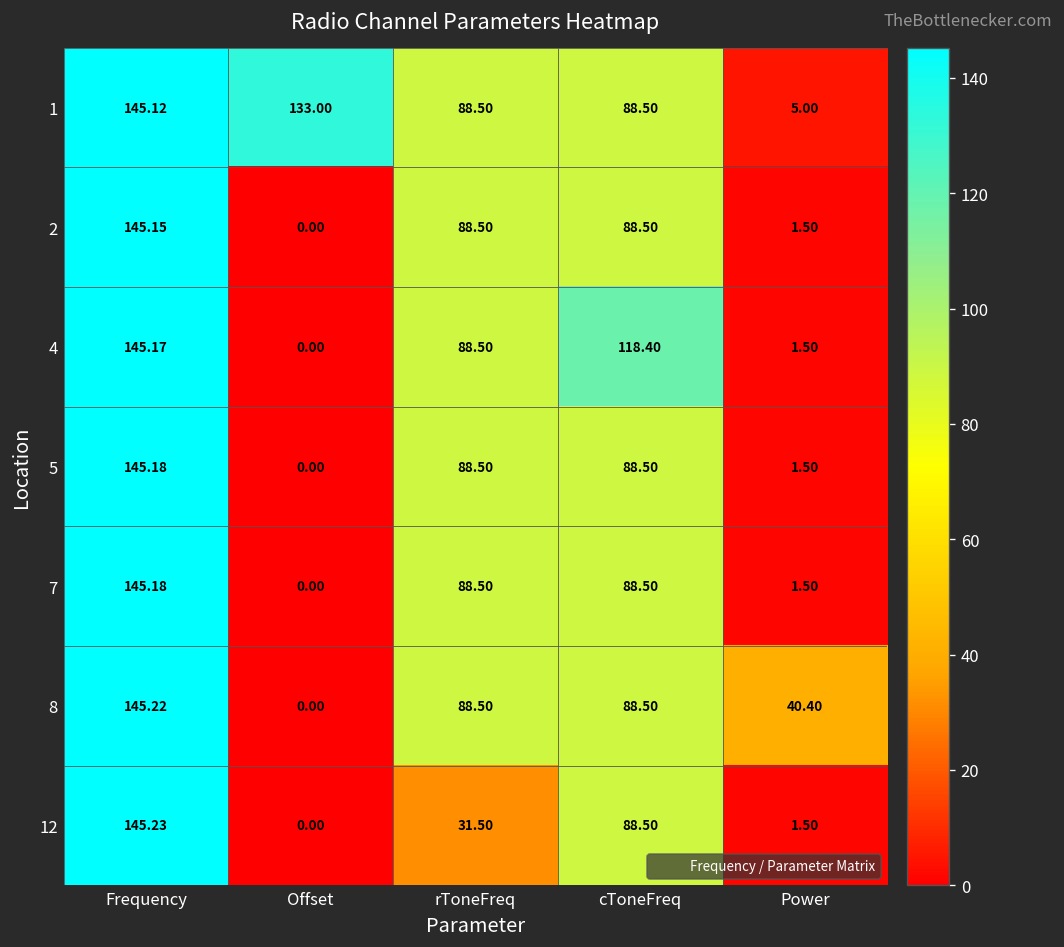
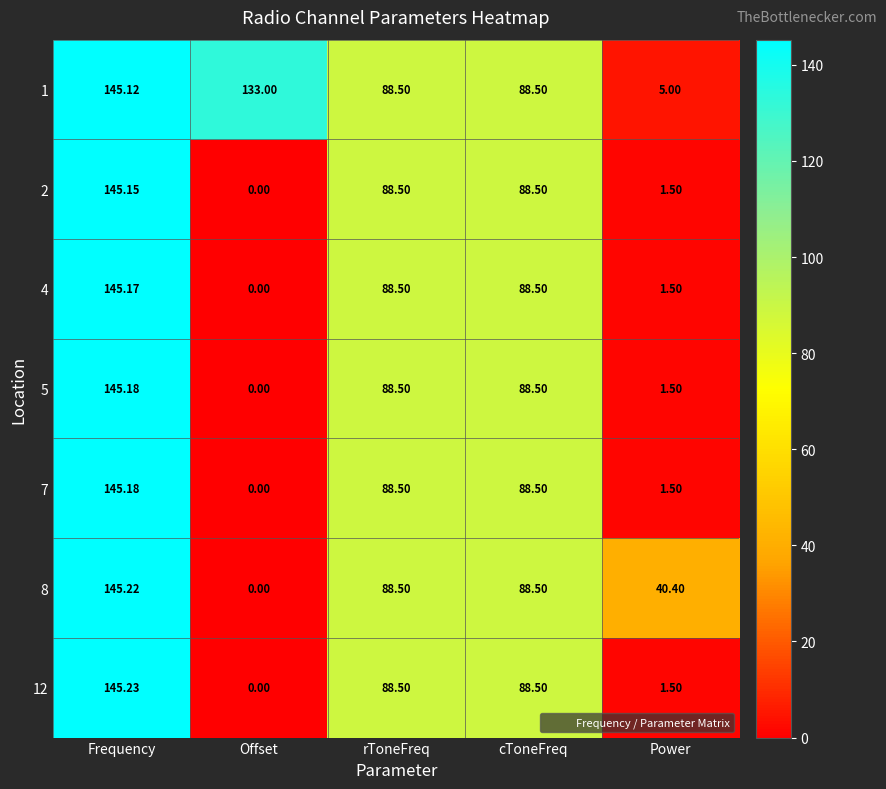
  {
    "1": {
      "Frequency": 145.12,
      "Offset": 133.00,
      "rToneFreq": 88.50,
      "cToneFreq": 88.50,
      "Power": 5.00
    },
    "2": {
      "Frequency": 145.15,
      "Offset": 0.00,
      "rToneFreq": 88.50,
      "cToneFreq": 88.50,
      "Power": 1.50
    },
    "4": {
      "Frequency": 145.17,
      "Offset": 0.00,
      "rToneFreq": 88.50,
-     "cToneFreq": 118.40,
+     "cToneFreq": 88.50,
      "Power": 1.50
    },
    "5": {
      "Frequency": 145.18,
      "Offset": 0.00,
      "rToneFreq": 88.50,
      "cToneFreq": 88.50,
      "Power": 1.50
    },
    "7": {
      "Frequency": 145.18,
      "Offset": 0.00,
      "rToneFreq": 88.50,
      "cToneFreq": 88.50,
      "Power": 1.50
    },
    "8": {
      "Frequency": 145.22,
      "Offset": 0.00,
      "rToneFreq": 88.50,
      "cToneFreq": 88.50,
      "Power": 40.40
    },
    "12": {
      "Frequency": 145.23,
      "Offset": 0.00,
-     "rToneFreq": 31.50,
+     "rToneFreq": 88.50,
      "cToneFreq": 88.50,
      "Power": 1.50
    }
  }
